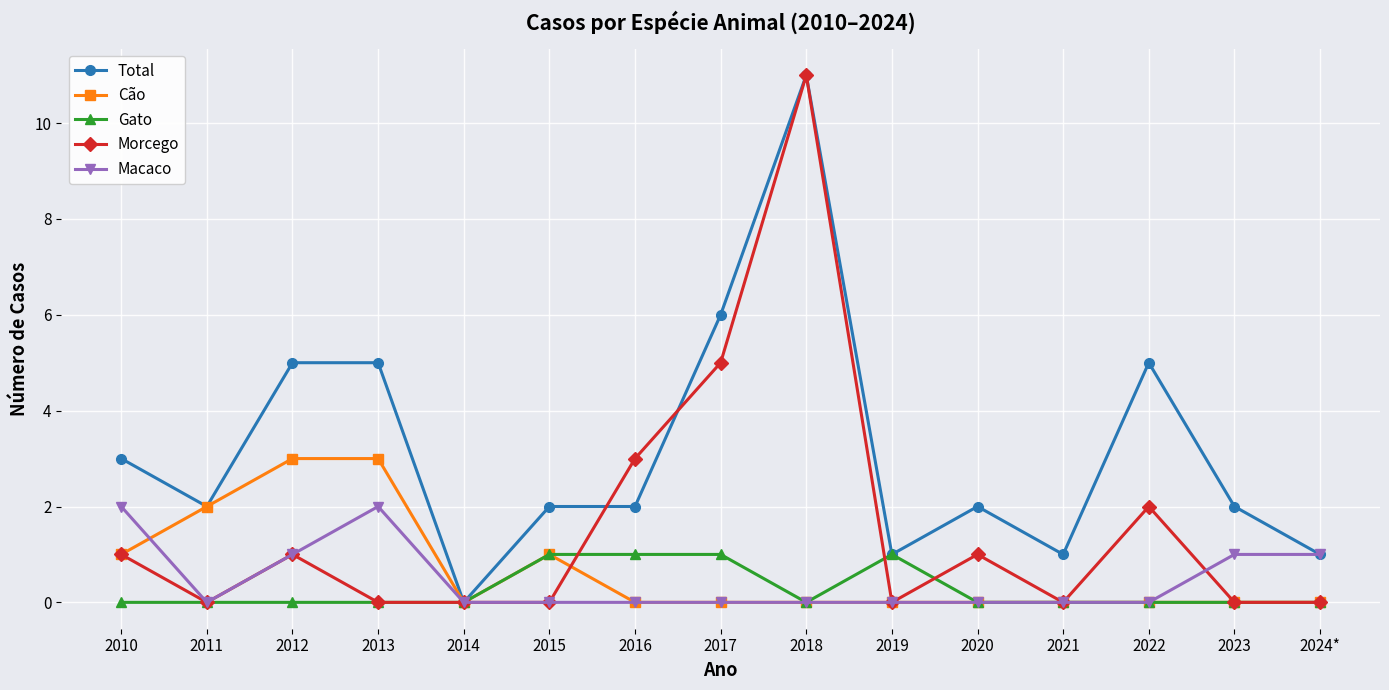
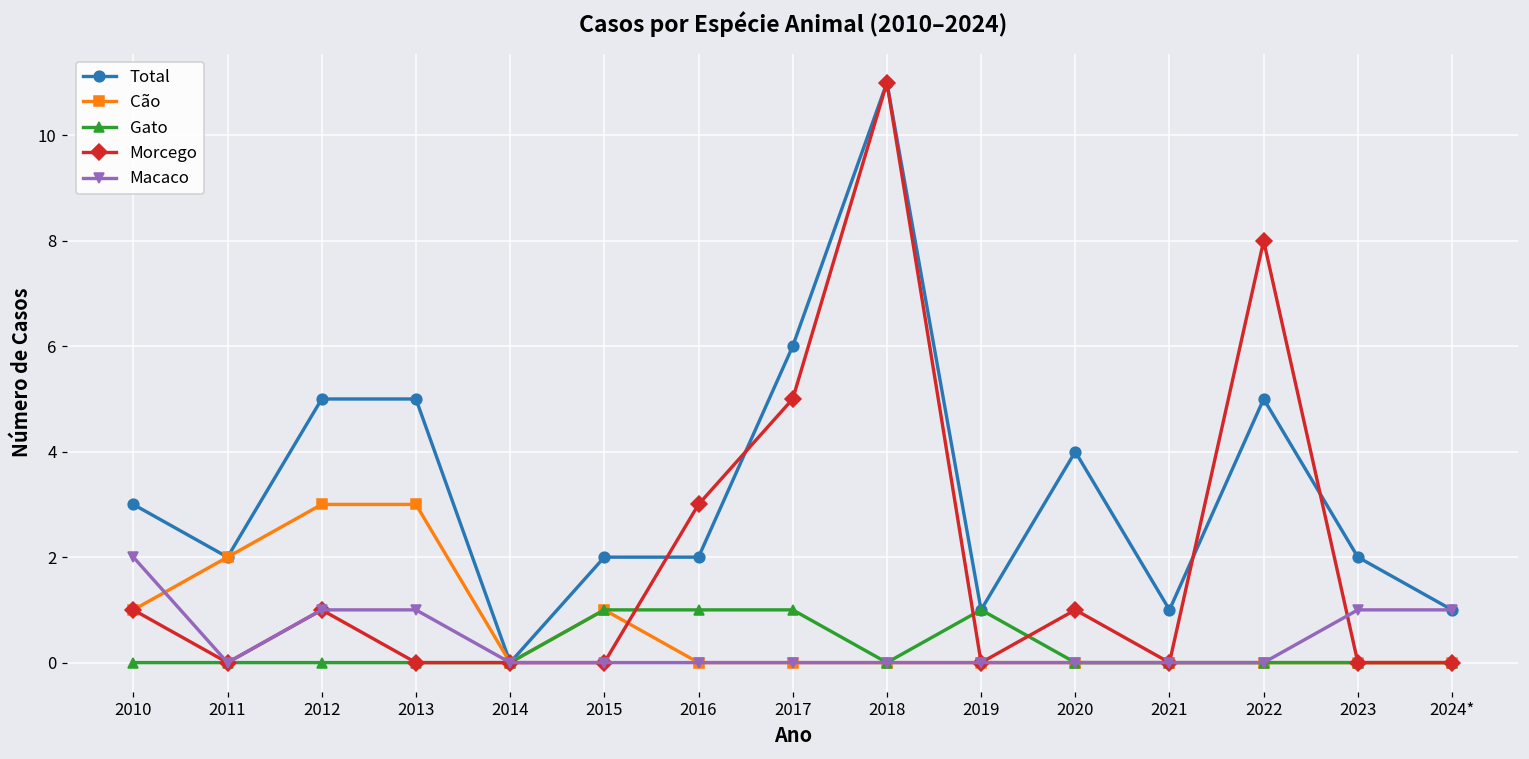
  {
    "Total": {
      "2010": 3,
      "2012": 5,
      "2013": 5,
      "2015": 2,
      "2016": 2,
      "2017": 6,
-     "2020": 2,
+     "2020": 4,
      "2021": 1,
      "2022": 5,
      "2023": 2
    },
    "Cão": {
      "2012": 3,
      "2013": 3
    },
    "Gato": {
      "2010": 0,
      "2012": 0,
      "2016": 1,
      "2017": 1
    },
    "Morcego": {
      "2016": 3,
      "2017": 5,
      "2020": 1,
-     "2022": 2
+     "2022": 8
    },
    "Macaco": {
      "2010": 2,
-     "2013": 2,
+     "2013": 1,
      "2023": 1
    }
  }
